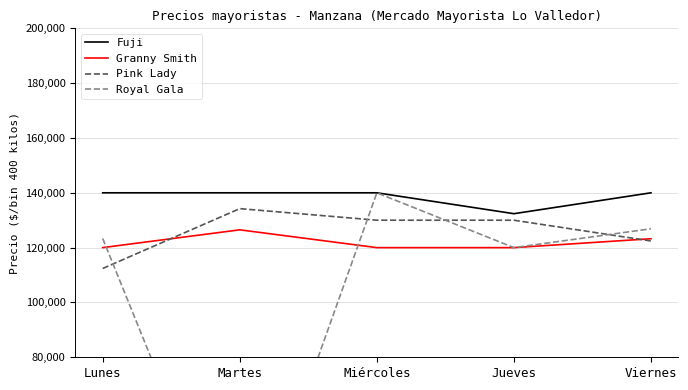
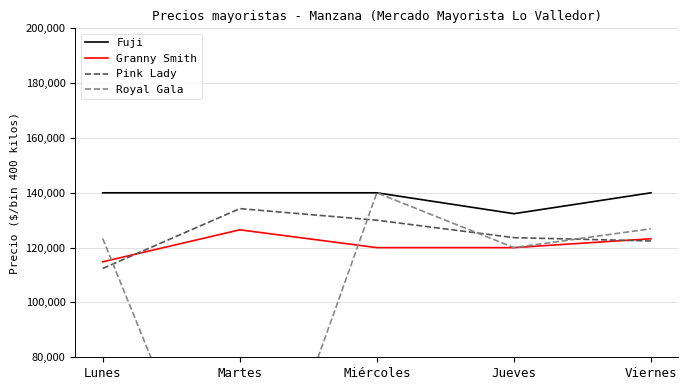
  {
    "Fuji": {
      "Lunes": "140,000",
      "Martes": "140,000",
      "Jueves": "132,000",
      "Viernes": "140,000"
    },
    "Granny Smith": {
-     "Lunes": "120,000",
+     "Lunes": "115,000",
      "Martes": "126,000",
      "Miércoles": "120,000"
    },
    "Pink Lady": {
      "Lunes": "112,000",
      "Martes": "134,000",
      "Miércoles": "130,000",
-     "Jueves": "130,000"
+     "Jueves": "124,000"
    },
    "Royal Gala": {
      "Lunes": "123,000",
      "Viernes": "127,000"
    }
  }
